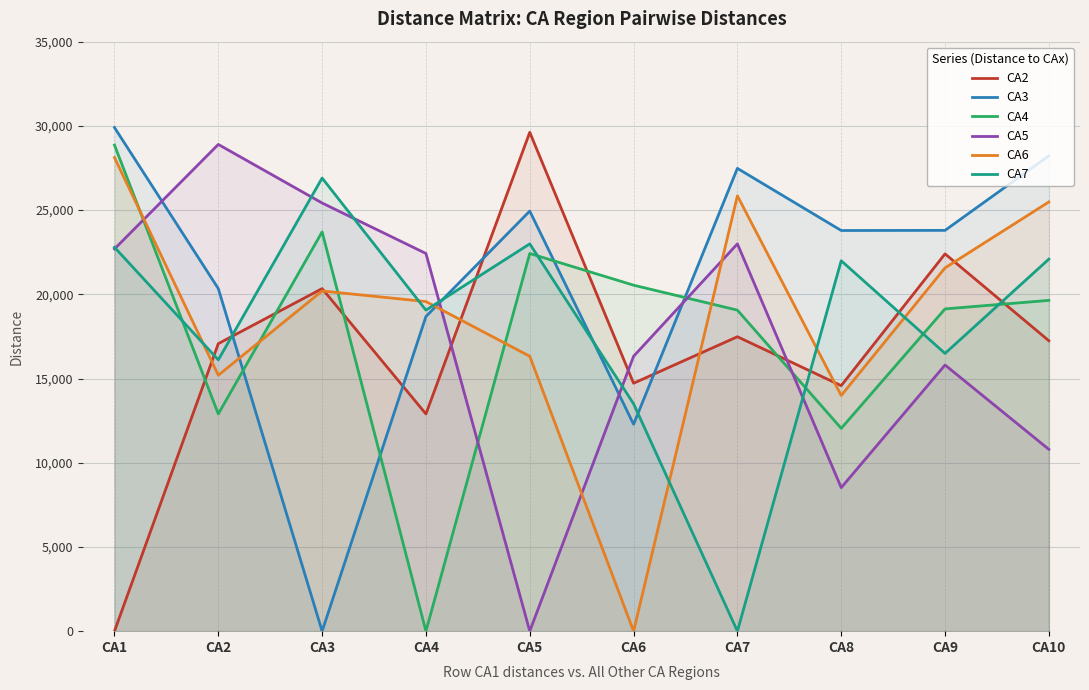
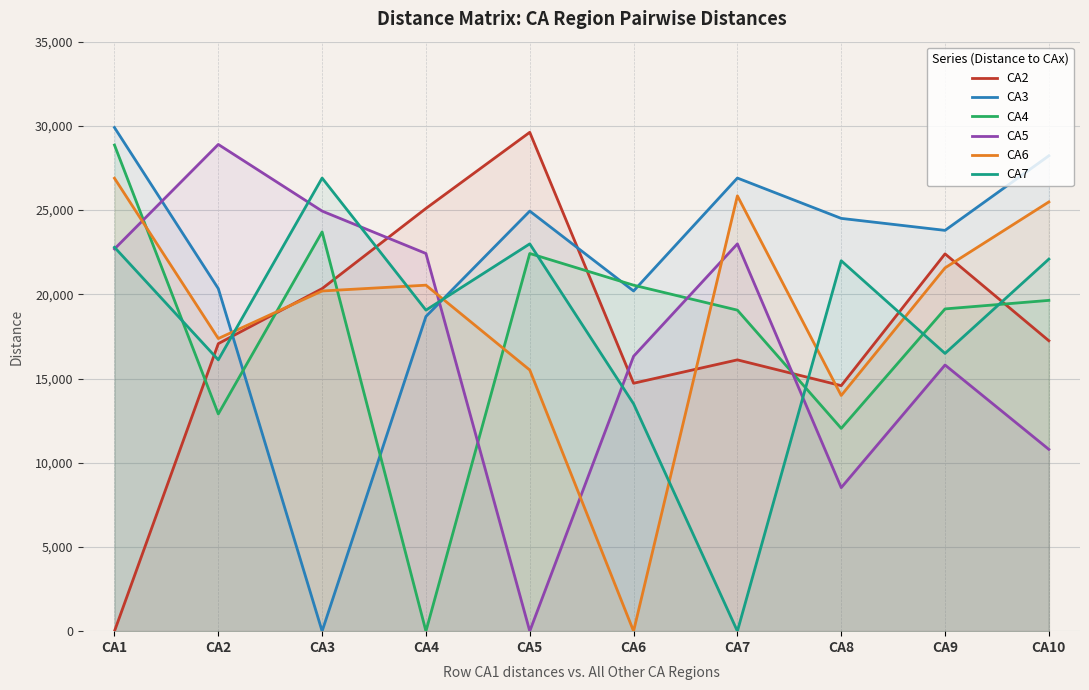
  {
    "CA2": {
      "CA1": "0",
      "CA2": "17,100",
-     "CA4": "12,900",
+     "CA4": "25,100",
      "CA5": "29,600",
      "CA6": "14,700",
-     "CA7": "17,500",
+     "CA7": "16,100",
      "CA8": "14,600",
      "CA9": "22,400",
      "CA10": "17,200"
    },
    "CA3": {
      "CA1": "29,900",
      "CA2": "20,300",
      "CA3": "0",
      "CA4": "18,700",
      "CA5": "24,900",
-     "CA6": "12,300",
-     "CA7": "27,500",
-     "CA8": "23,800",
+     "CA6": "20,200",
+     "CA7": "26,900",
+     "CA8": "24,500",
      "CA9": "23,800"
    },
    "CA5": {
      "CA2": "28,900",
-     "CA3": "25,400",
+     "CA3": "24,900",
      "CA4": "22,400",
      "CA5": "0",
      "CA6": "16,300",
      "CA7": "23,000",
      "CA8": "8,500",
      "CA9": "15,800",
      "CA10": "10,800"
    },
    "CA6": {
-     "CA1": "28,100",
-     "CA2": "15,200",
-     "CA4": "19,600",
-     "CA5": "16,300",
+     "CA1": "26,900",
+     "CA2": "17,400",
+     "CA4": "20,500",
+     "CA5": "15,500",
      "CA6": "0",
      "CA7": "25,800",
      "CA8": "14,000",
      "CA9": "21,600",
      "CA10": "25,500"
    }
  }
